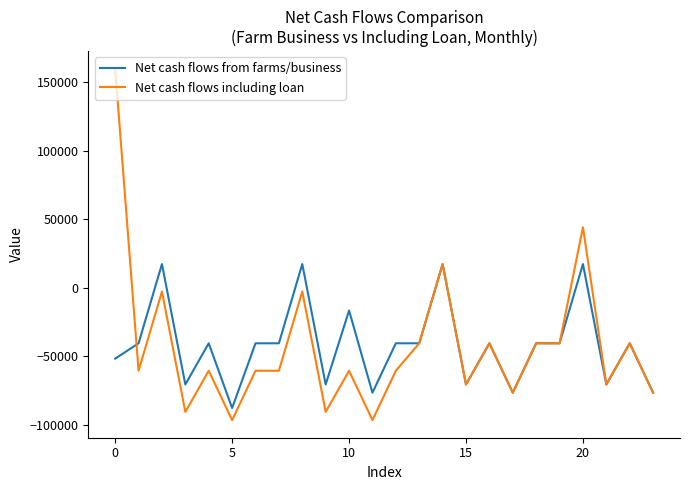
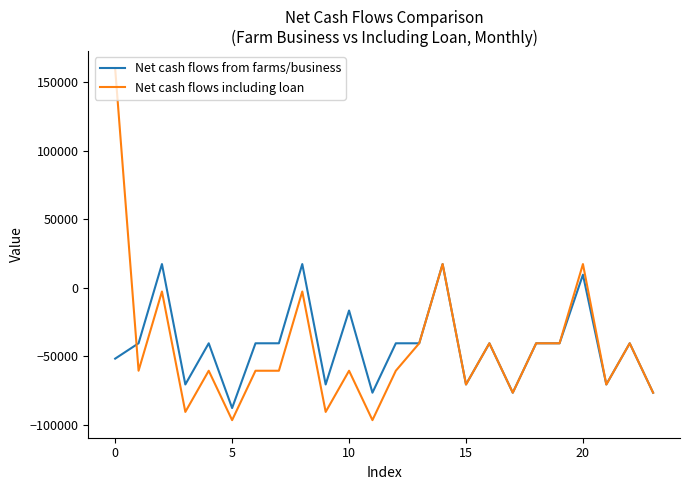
  {
    "Net cash flows from farms/business": {
      "0": -52000,
      "5": -88000,
      "10": -17000,
-     "20": 17000
+     "20": 10000
    },
    "Net cash flows including loan": {
      "5": -96000,
      "10": -60000,
-     "20": 44000
+     "20": 17000
    }
  }
